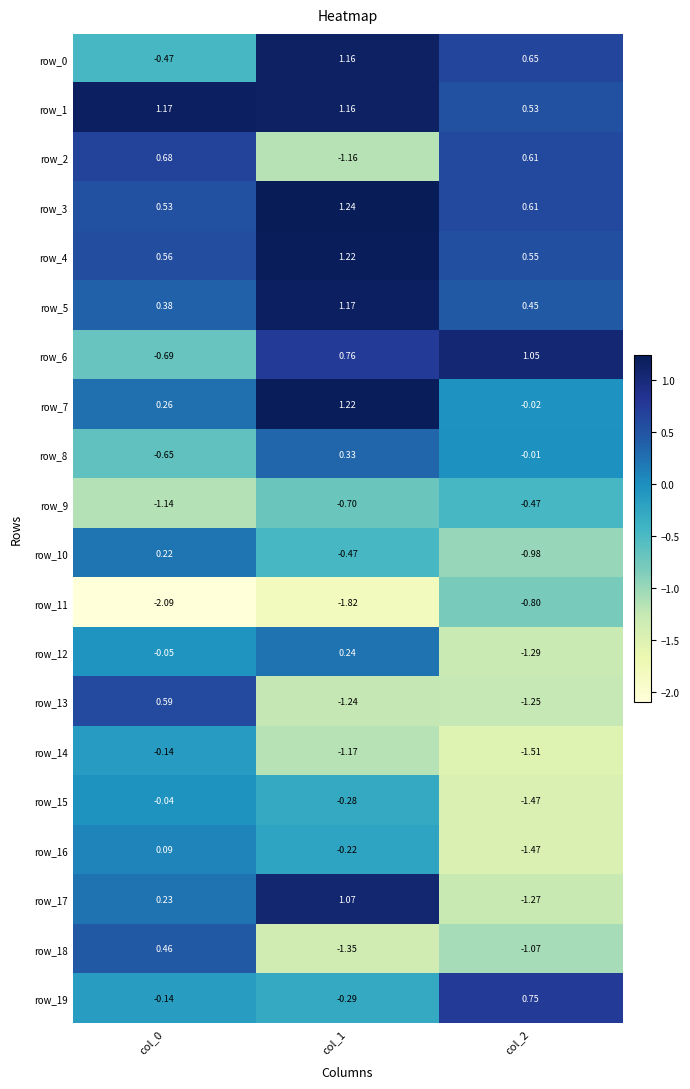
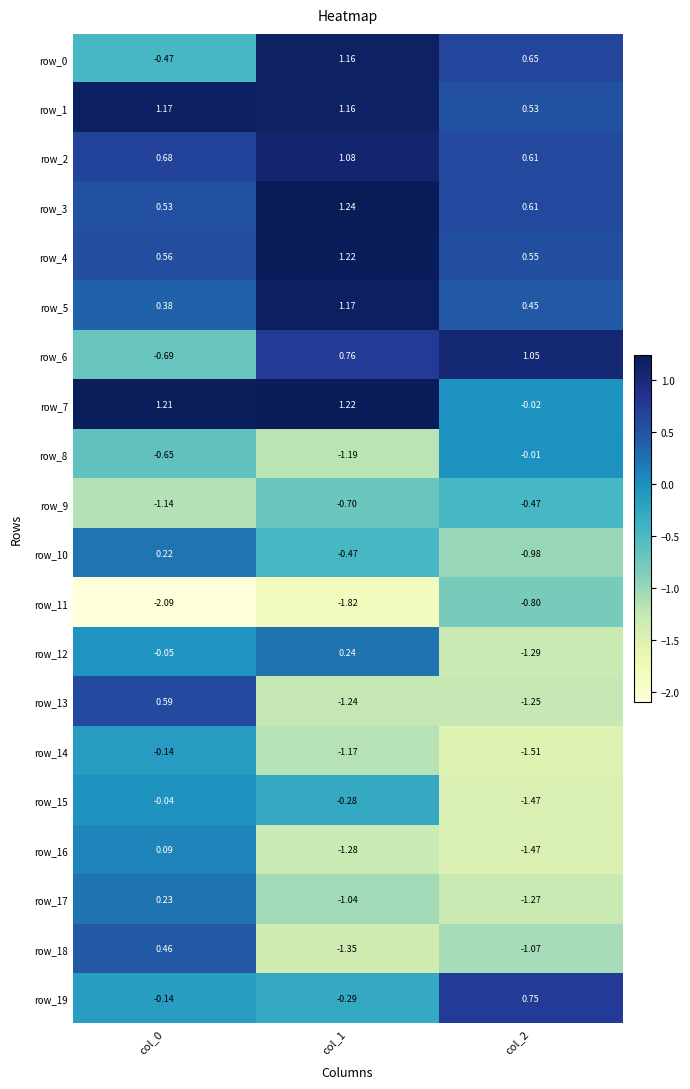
  {
    "row_0": {
      "col_0": -0.47,
      "col_1": 1.16,
      "col_2": 0.65
    },
    "row_1": {
      "col_0": 1.17,
      "col_1": 1.16,
      "col_2": 0.53
    },
    "row_2": {
      "col_0": 0.68,
-     "col_1": -1.16,
+     "col_1": 1.08,
      "col_2": 0.61
    },
    "row_3": {
      "col_0": 0.53,
      "col_1": 1.24,
      "col_2": 0.61
    },
    "row_4": {
      "col_0": 0.56,
      "col_1": 1.22,
      "col_2": 0.55
    },
    "row_5": {
      "col_0": 0.38,
      "col_1": 1.17,
      "col_2": 0.45
    },
    "row_6": {
      "col_0": -0.69,
      "col_1": 0.76,
      "col_2": 1.05
    },
    "row_7": {
-     "col_0": 0.26,
+     "col_0": 1.21,
      "col_1": 1.22,
      "col_2": -0.02
    },
    "row_8": {
      "col_0": -0.65,
-     "col_1": 0.33,
+     "col_1": -1.19,
      "col_2": -0.01
    },
    "row_9": {
      "col_0": -1.14,
      "col_1": -0.70,
      "col_2": -0.47
    },
    "row_10": {
      "col_0": 0.22,
      "col_1": -0.47,
      "col_2": -0.98
    },
    "row_11": {
      "col_0": -2.09,
      "col_1": -1.82,
      "col_2": -0.80
    },
    "row_12": {
      "col_0": -0.05,
      "col_1": 0.24,
      "col_2": -1.29
    },
    "row_13": {
      "col_0": 0.59,
      "col_1": -1.24,
      "col_2": -1.25
    },
    "row_14": {
      "col_0": -0.14,
      "col_1": -1.17,
      "col_2": -1.51
    },
    "row_15": {
      "col_0": -0.04,
      "col_1": -0.28,
      "col_2": -1.47
    },
    "row_16": {
      "col_0": 0.09,
-     "col_1": -0.22,
+     "col_1": -1.28,
      "col_2": -1.47
    },
    "row_17": {
      "col_0": 0.23,
-     "col_1": 1.07,
+     "col_1": -1.04,
      "col_2": -1.27
    },
    "row_18": {
      "col_0": 0.46,
      "col_1": -1.35,
      "col_2": -1.07
    },
    "row_19": {
      "col_0": -0.14,
      "col_1": -0.29,
      "col_2": 0.75
    }
  }
